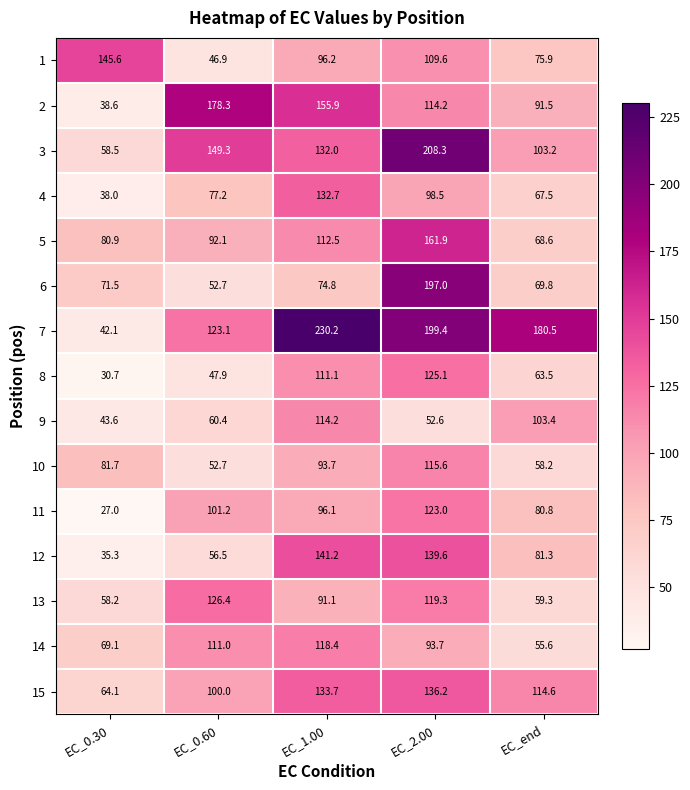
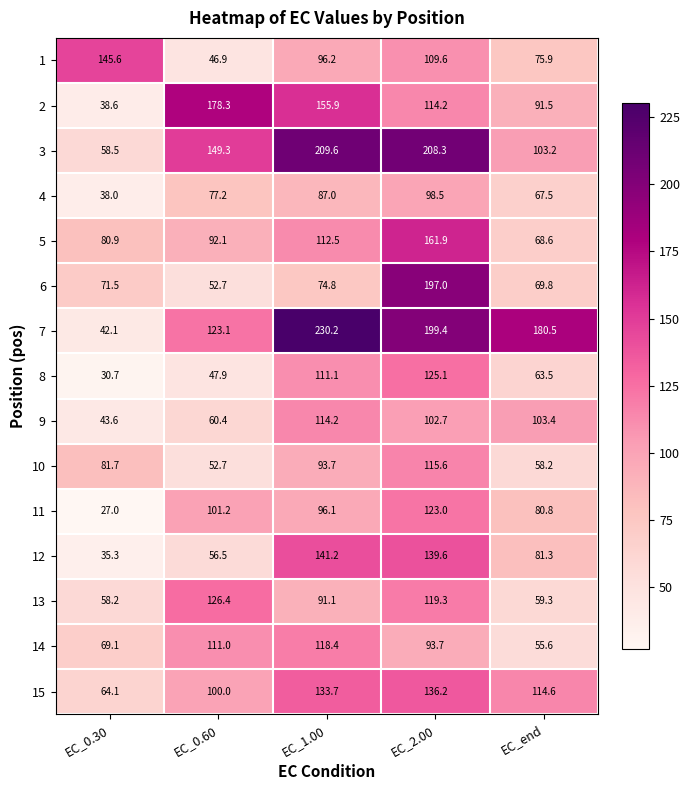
  {
    "1": {
      "EC_0.30": 145.6,
      "EC_0.60": 46.9,
      "EC_1.00": 96.2,
      "EC_2.00": 109.6,
      "EC_end": 75.9
    },
    "2": {
      "EC_0.30": 38.6,
      "EC_0.60": 178.3,
      "EC_1.00": 155.9,
      "EC_2.00": 114.2,
      "EC_end": 91.5
    },
    "3": {
      "EC_0.30": 58.5,
      "EC_0.60": 149.3,
-     "EC_1.00": 132.0,
+     "EC_1.00": 209.6,
      "EC_2.00": 208.3,
      "EC_end": 103.2
    },
    "4": {
      "EC_0.30": 38.0,
      "EC_0.60": 77.2,
-     "EC_1.00": 132.7,
+     "EC_1.00": 87.0,
      "EC_2.00": 98.5,
      "EC_end": 67.5
    },
    "5": {
      "EC_0.30": 80.9,
      "EC_0.60": 92.1,
      "EC_1.00": 112.5,
      "EC_2.00": 161.9,
      "EC_end": 68.6
    },
    "6": {
      "EC_0.30": 71.5,
      "EC_0.60": 52.7,
      "EC_1.00": 74.8,
      "EC_2.00": 197.0,
      "EC_end": 69.8
    },
    "7": {
      "EC_0.30": 42.1,
      "EC_0.60": 123.1,
      "EC_1.00": 230.2,
      "EC_2.00": 199.4,
      "EC_end": 180.5
    },
    "8": {
      "EC_0.30": 30.7,
      "EC_0.60": 47.9,
      "EC_1.00": 111.1,
      "EC_2.00": 125.1,
      "EC_end": 63.5
    },
    "9": {
      "EC_0.30": 43.6,
      "EC_0.60": 60.4,
      "EC_1.00": 114.2,
-     "EC_2.00": 52.6,
+     "EC_2.00": 102.7,
      "EC_end": 103.4
    },
    "10": {
      "EC_0.30": 81.7,
      "EC_0.60": 52.7,
      "EC_1.00": 93.7,
      "EC_2.00": 115.6,
      "EC_end": 58.2
    },
    "11": {
      "EC_0.30": 27.0,
      "EC_0.60": 101.2,
      "EC_1.00": 96.1,
      "EC_2.00": 123.0,
      "EC_end": 80.8
    },
    "12": {
      "EC_0.30": 35.3,
      "EC_0.60": 56.5,
      "EC_1.00": 141.2,
      "EC_2.00": 139.6,
      "EC_end": 81.3
    },
    "13": {
      "EC_0.30": 58.2,
      "EC_0.60": 126.4,
      "EC_1.00": 91.1,
      "EC_2.00": 119.3,
      "EC_end": 59.3
    },
    "14": {
      "EC_0.30": 69.1,
      "EC_0.60": 111.0,
      "EC_1.00": 118.4,
      "EC_2.00": 93.7,
      "EC_end": 55.6
    },
    "15": {
      "EC_0.30": 64.1,
      "EC_0.60": 100.0,
      "EC_1.00": 133.7,
      "EC_2.00": 136.2,
      "EC_end": 114.6
    }
  }
